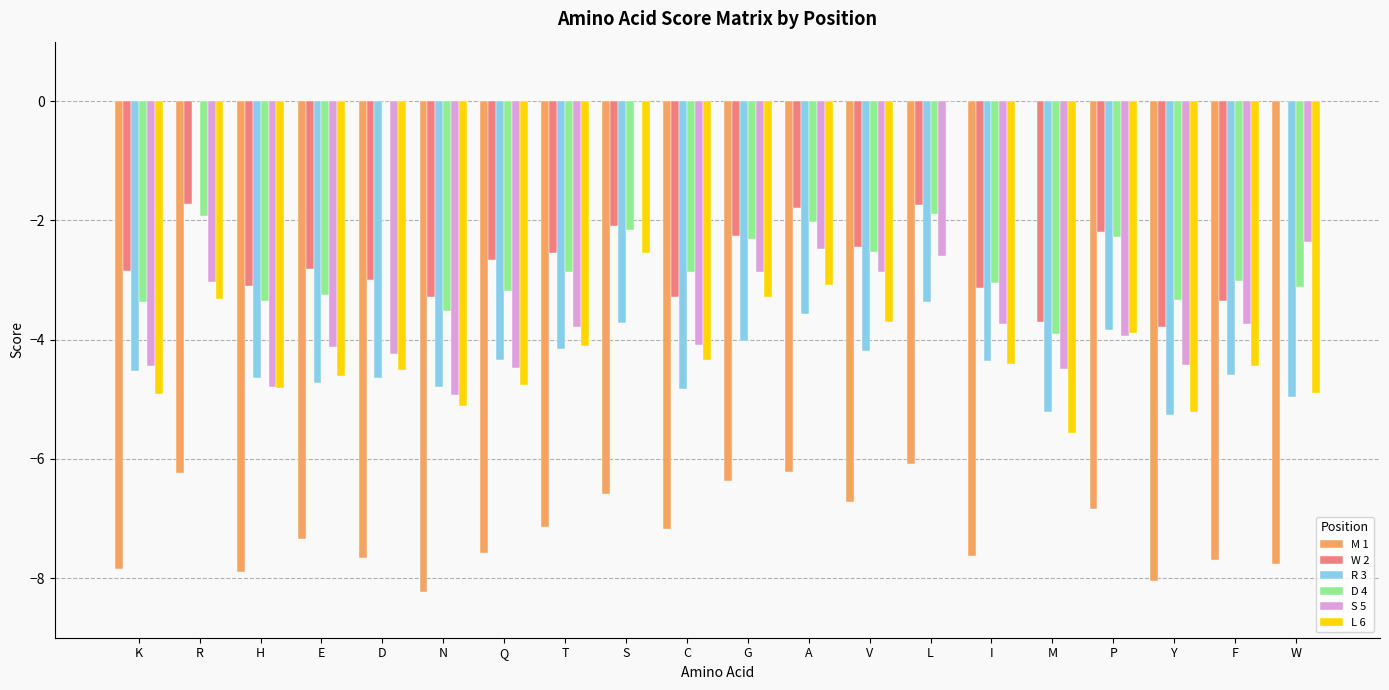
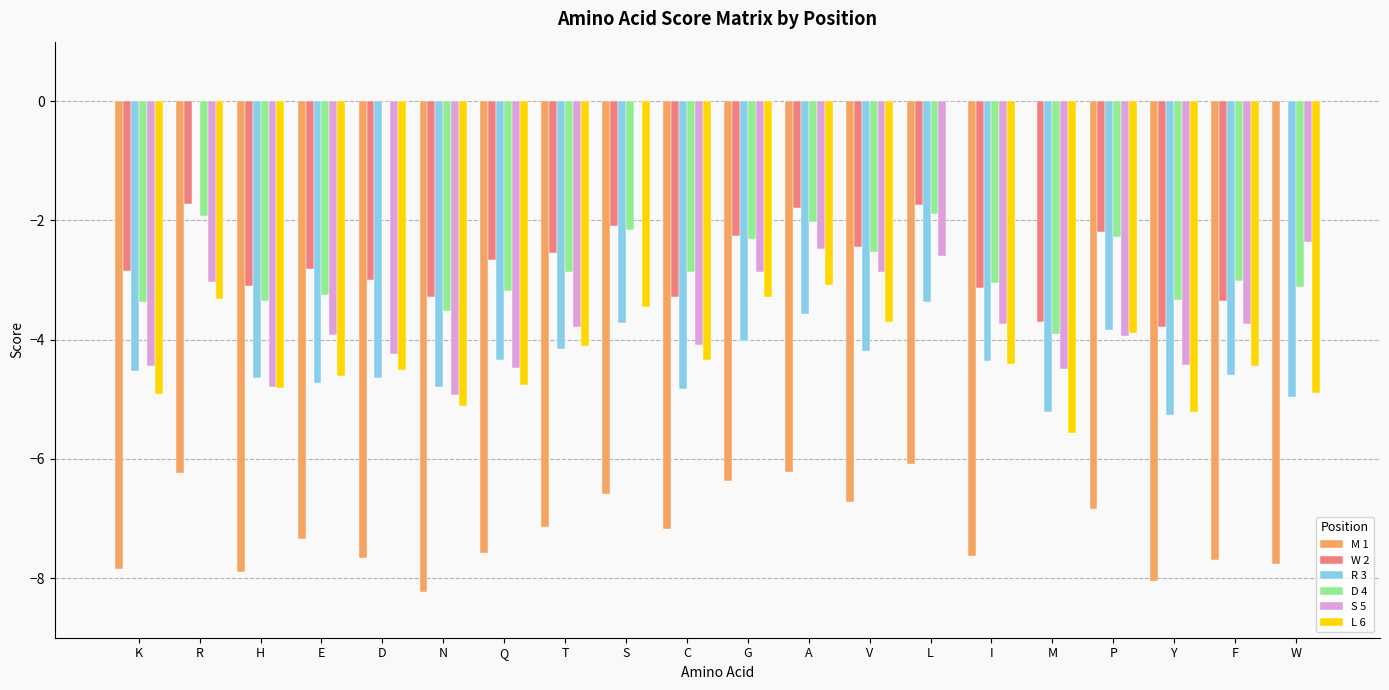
  {
    "R 3": {
      "K": -4.5,
      "R": 0.0,
      "H": -4.6,
      "E": -4.7,
      "D": -4.6,
      "N": -4.8,
      "Q": -4.3,
      "T": -4.2,
      "S": -3.7,
      "C": -4.8,
      "G": -4.0,
      "A": -3.6,
      "V": -4.2,
      "L": -3.4,
      "I": -4.4,
      "M": -5.2,
      "P": -3.8,
      "Y": -5.3,
      "F": -4.6,
      "W": -5.0
    },
    "D 4": {
      "K": -3.4,
      "R": -1.9,
      "H": -3.4,
      "E": -3.2,
      "D": 0.0,
      "N": -3.5,
      "Q": -3.2,
      "T": -2.9,
      "S": -2.2,
      "C": -2.9,
      "G": -2.3,
      "A": -2.0,
      "V": -2.5,
      "L": -1.9,
      "I": -3.1,
      "M": -3.9,
      "P": -2.3,
      "Y": -3.3,
      "F": -3.0,
      "W": -3.1
    },
    "S 5": {
      "K": -4.4,
      "R": -3.0,
      "H": -4.8,
-     "E": -4.1,
+     "E": -3.9,
      "D": -4.2,
      "N": -4.9,
      "Q": -4.5,
      "T": -3.8,
      "S": 0.0,
      "C": -4.1,
      "G": -2.9,
      "A": -2.5,
      "V": -2.9,
      "L": -2.6,
      "I": -3.7,
      "M": -4.5,
      "P": -3.9,
      "Y": -4.4,
      "F": -3.7,
      "W": -2.4
    },
    "L 6": {
      "K": -4.9,
      "R": -3.3,
      "H": -4.8,
      "E": -4.6,
      "D": -4.5,
      "N": -5.1,
      "Q": -4.8,
      "T": -4.1,
-     "S": -2.5,
+     "S": -3.5,
      "C": -4.3,
      "G": -3.3,
      "A": -3.1,
      "V": -3.7,
      "L": 0.0,
      "I": -4.4,
      "M": -5.6,
      "P": -3.9,
      "Y": -5.2,
      "F": -4.4,
      "W": -4.9
    }
  }
